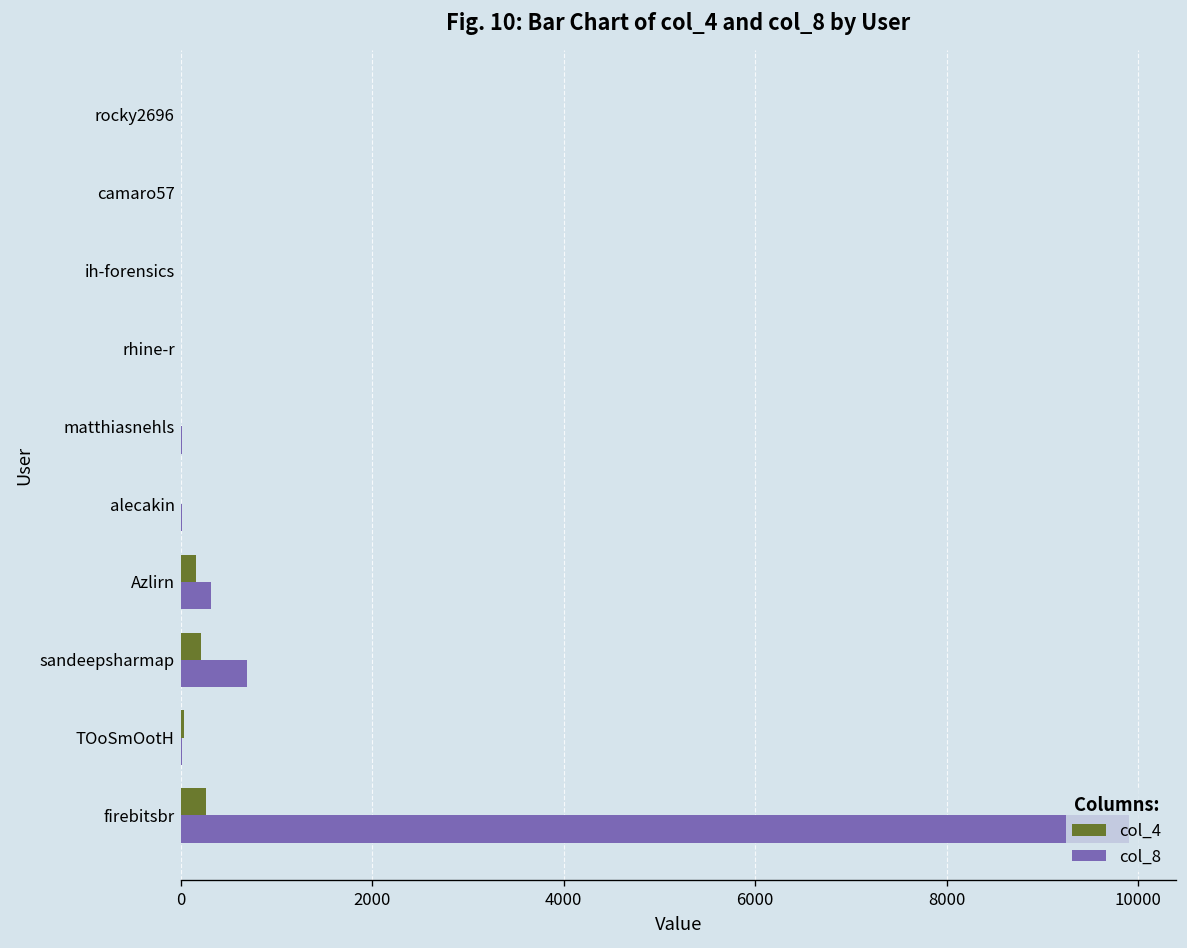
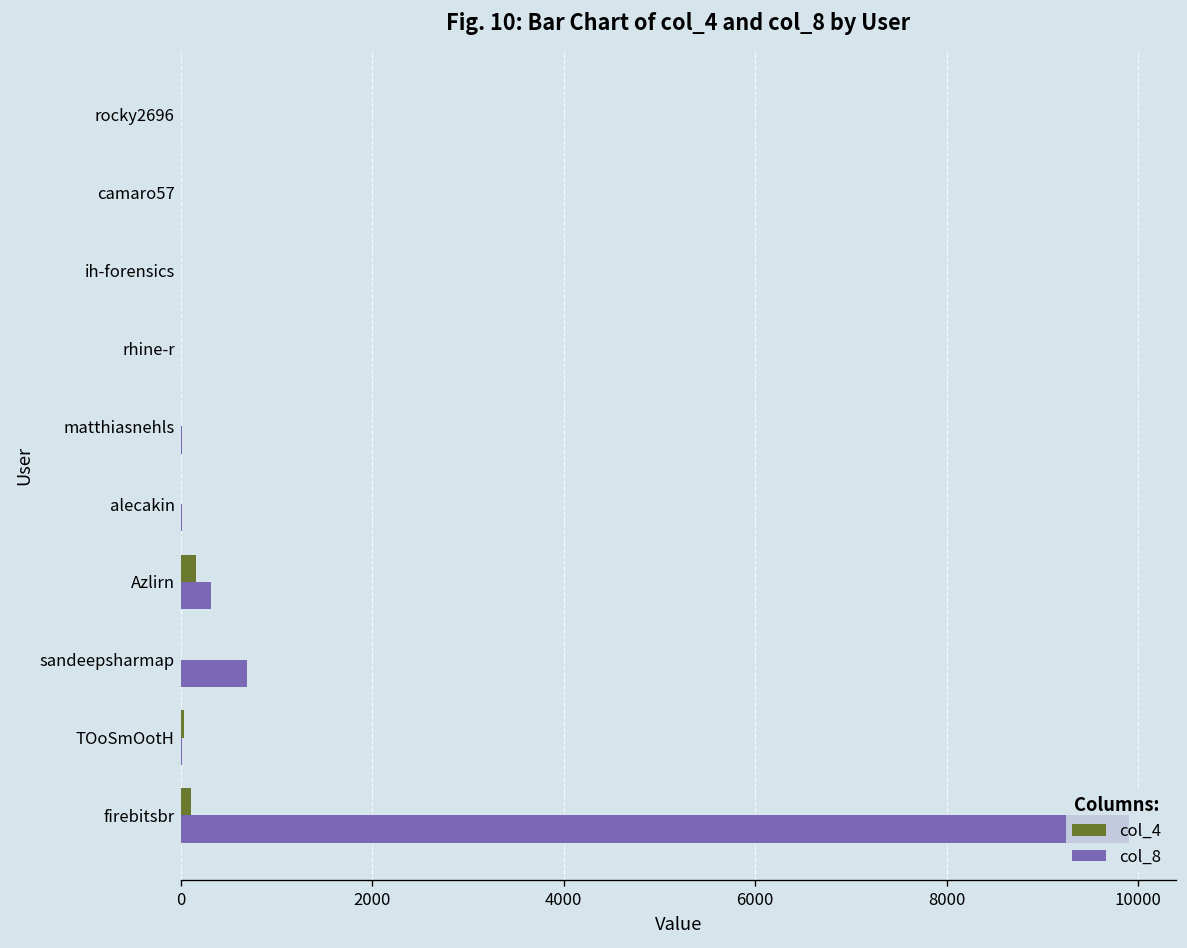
  {
    "col_4": {
      "rocky2696": 0,
      "camaro57": 0,
      "ih-forensics": 0,
      "rhine-r": 0,
      "Azlirn": 200,
-     "sandeepsharmap": 200,
+     "sandeepsharmap": 0,
      "TOoSmOotH": 0,
-     "firebitsbr": 300
+     "firebitsbr": 100
    },
    "col_8": {
      "rocky2696": 0,
      "ih-forensics": 0,
      "rhine-r": 0,
      "Azlirn": 300,
      "sandeepsharmap": 700
    }
  }
